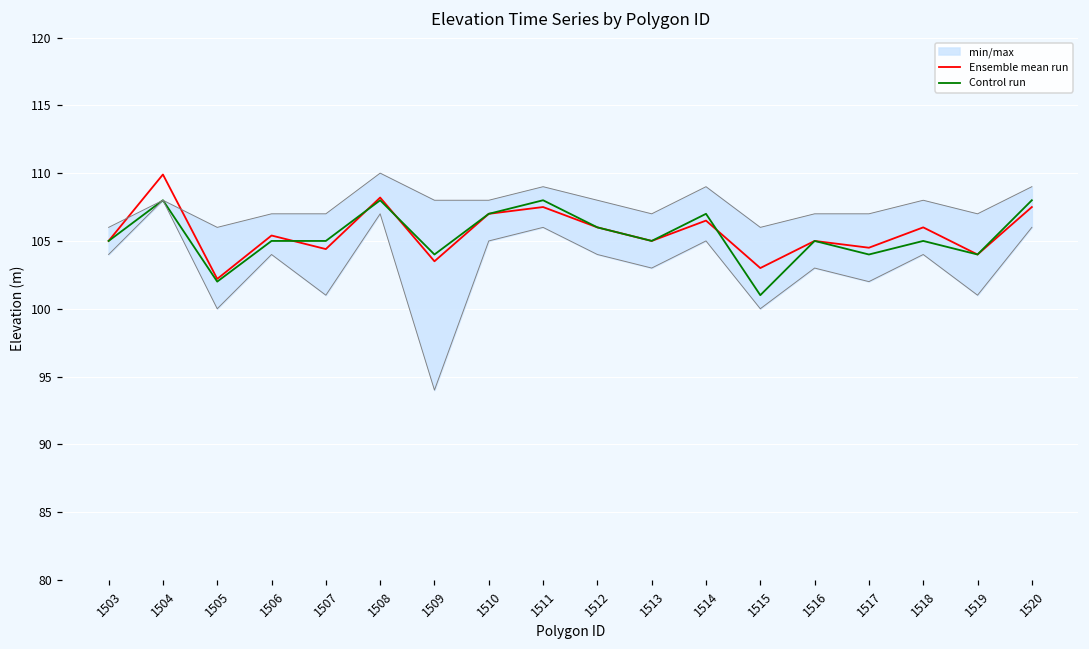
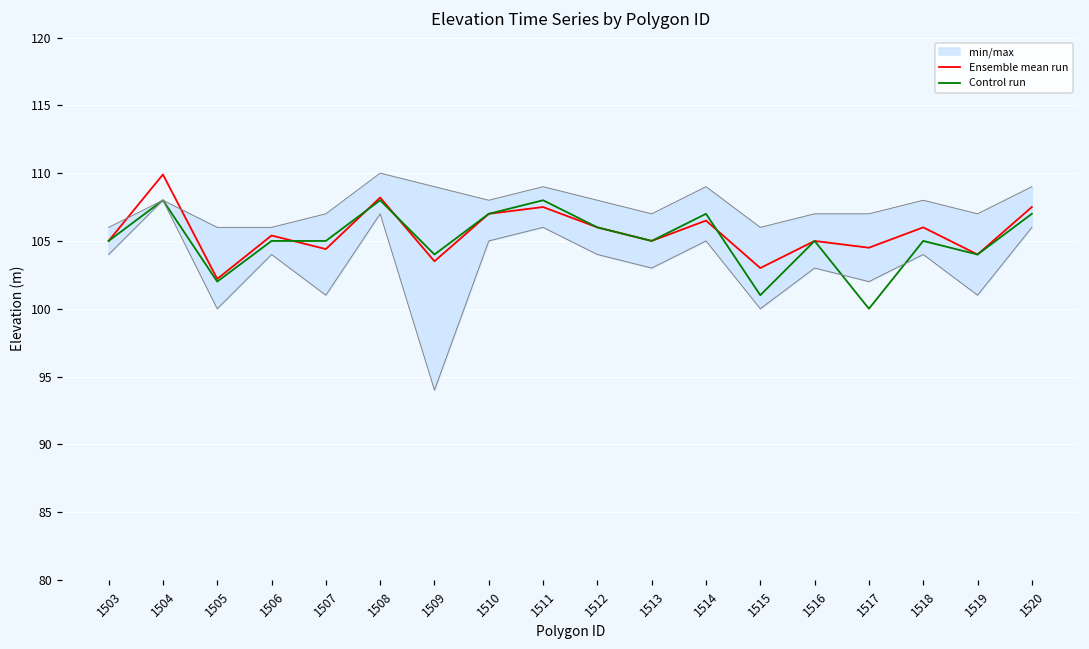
  {
    "Ensemble mean run": {
      "1504": 110,
      "1506": 105.4,
      "1507": 104.4,
      "1509": 103.5,
      "1511": 107.5,
      "1514": 106.5,
      "1515": 103,
      "1517": 104.5,
      "1518": 106,
      "1520": 107.5
    },
    "Control run": {
      "1506": 105,
      "1507": 105,
      "1509": 104,
      "1511": 108,
      "1514": 107,
      "1515": 101,
-     "1517": 104,
+     "1517": 100,
      "1518": 105,
-     "1520": 108
+     "1520": 107
    },
    "min/max": {
      "1503": 106,
      "1505": 106,
-     "1506": 107,
+     "1506": 106,
      "1507": 107,
      "1508": 110,
-     "1509": 108,
+     "1509": 109,
      "1510": 108,
      "1511": 109,
      "1512": 108,
      "1513": 107,
      "1514": 109,
      "1515": 106,
      "1516": 107,
      "1517": 107,
      "1518": 108,
      "1519": 107,
      "1520": 109
    }
  }
